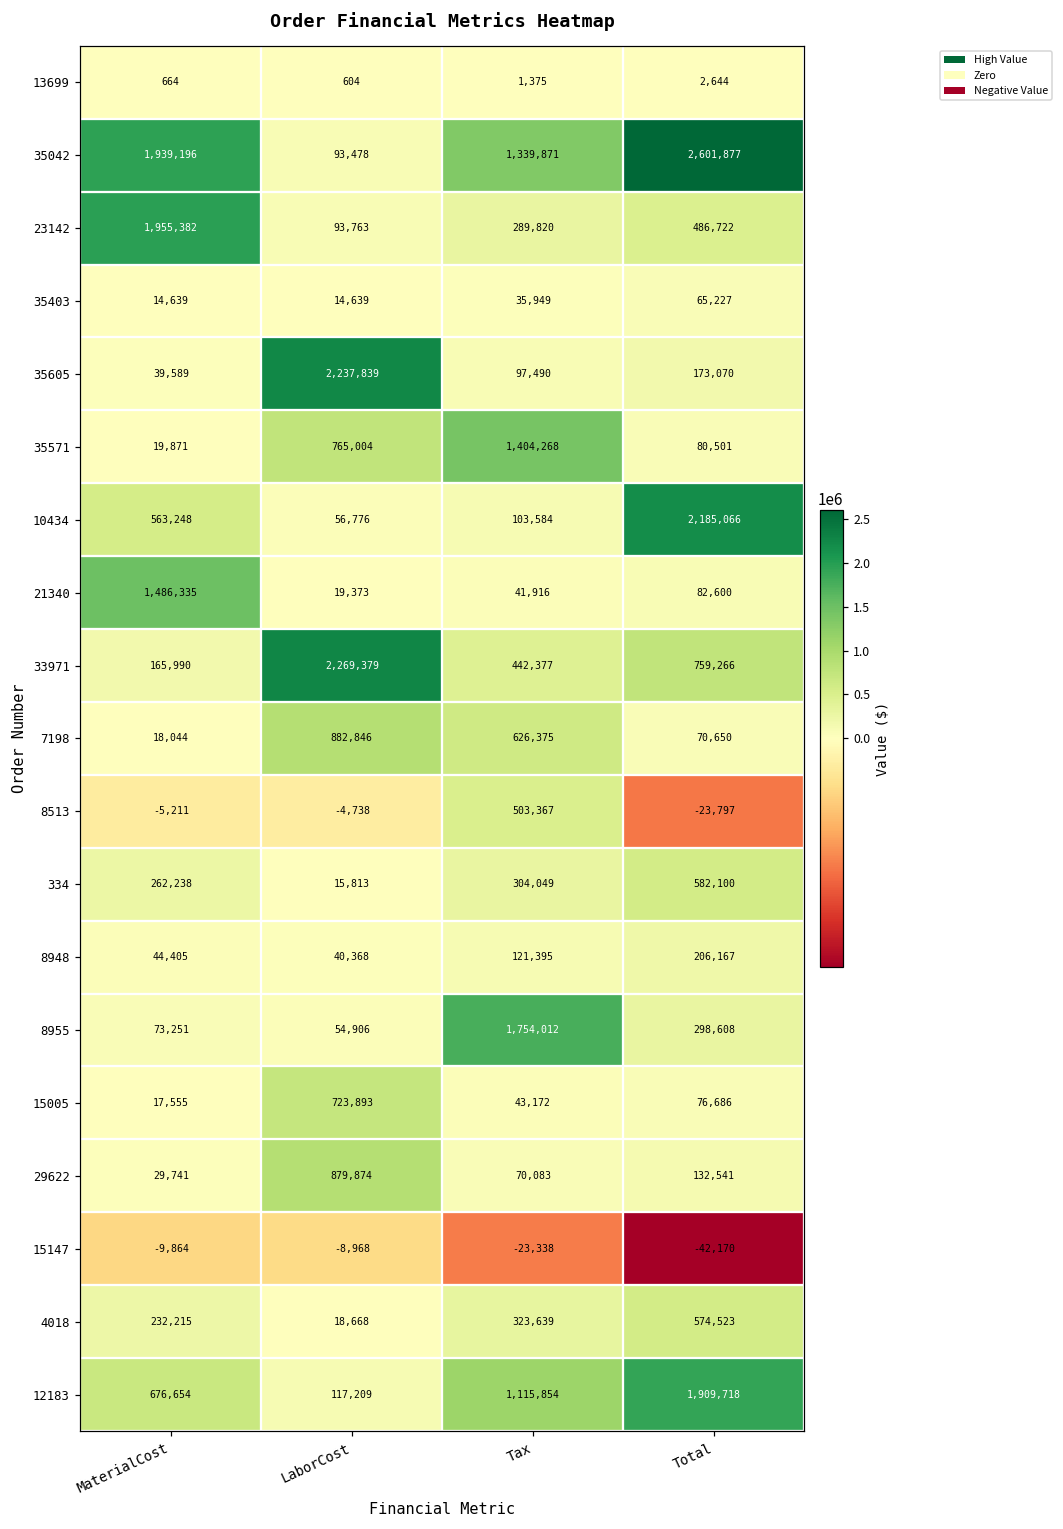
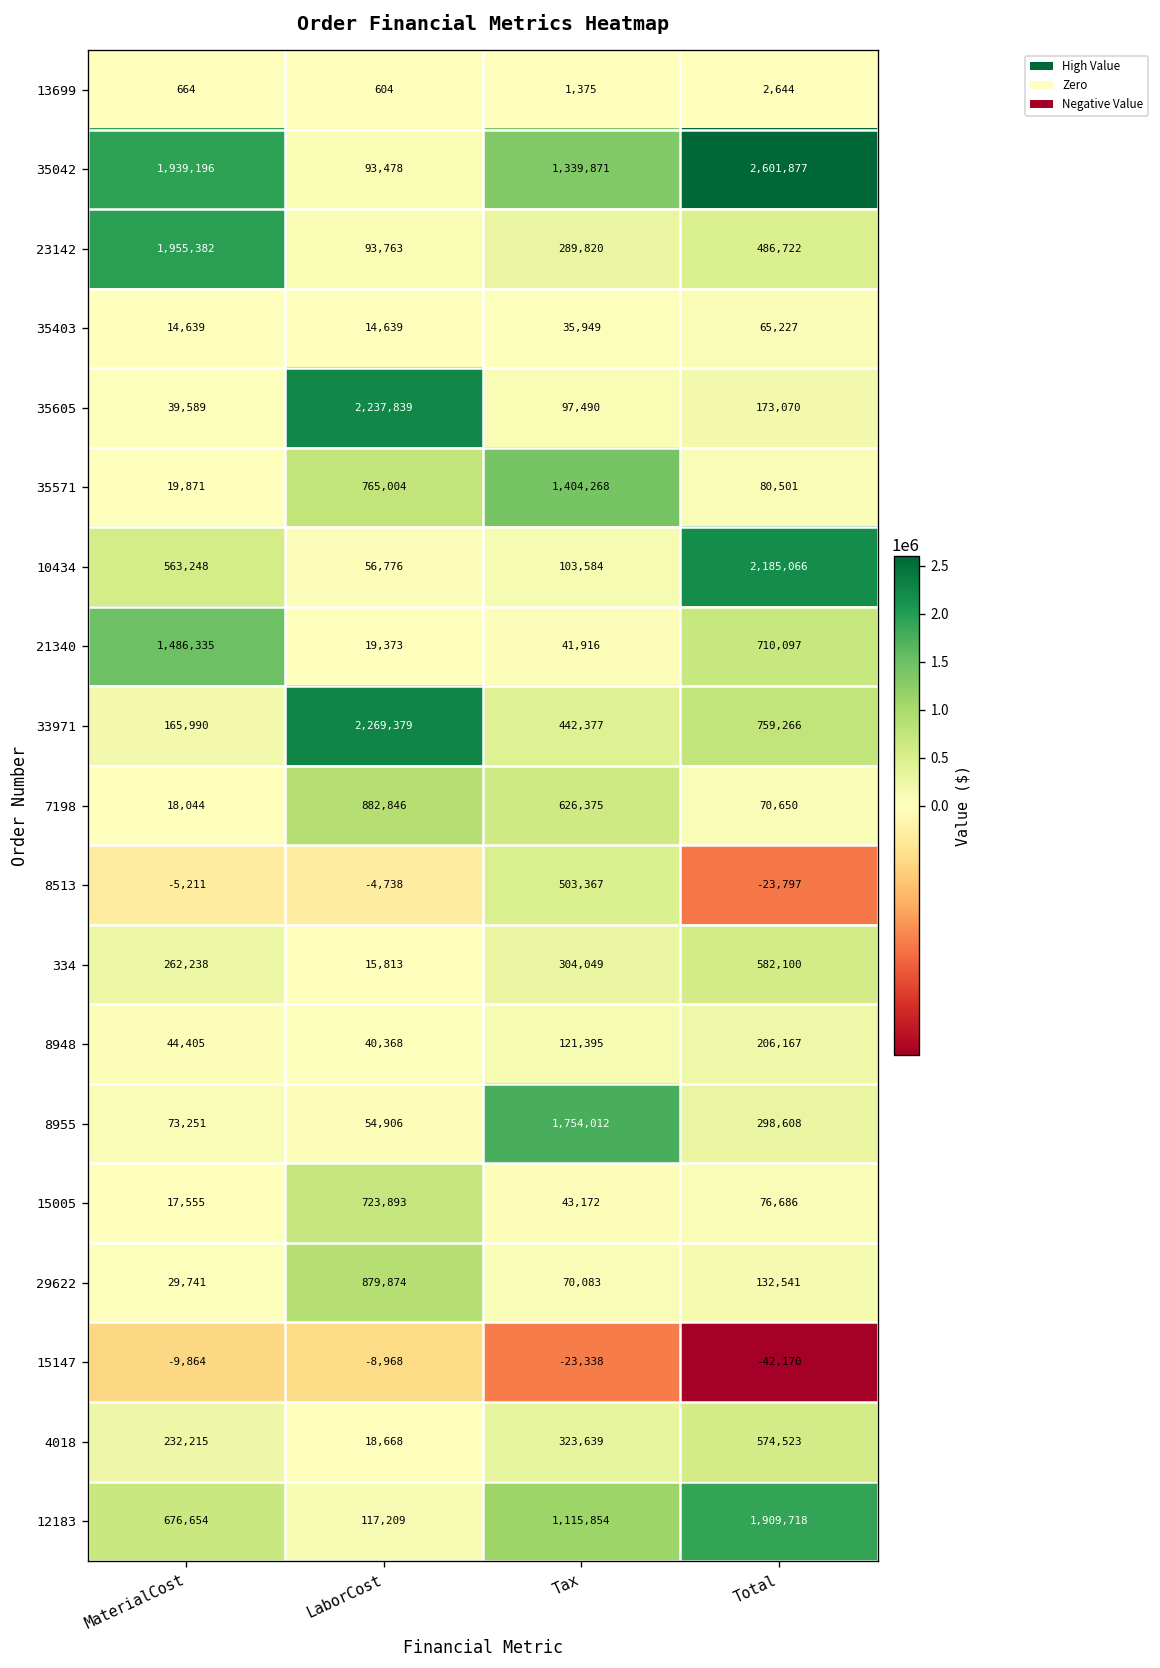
  {
    "13699": {
      "MaterialCost": "664",
      "LaborCost": "604",
      "Tax": "1,375",
      "Total": "2,644"
    },
    "35042": {
      "MaterialCost": "1,939,196",
      "LaborCost": "93,478",
      "Tax": "1,339,871",
      "Total": "2,601,877"
    },
    "23142": {
      "MaterialCost": "1,955,382",
      "LaborCost": "93,763",
      "Tax": "289,820",
      "Total": "486,722"
    },
    "35403": {
      "MaterialCost": "14,639",
      "LaborCost": "14,639",
      "Tax": "35,949",
      "Total": "65,227"
    },
    "35605": {
      "MaterialCost": "39,589",
      "LaborCost": "2,237,839",
      "Tax": "97,490",
      "Total": "173,070"
    },
    "35571": {
      "MaterialCost": "19,871",
      "LaborCost": "765,004",
      "Tax": "1,404,268",
      "Total": "80,501"
    },
    "10434": {
      "MaterialCost": "563,248",
      "LaborCost": "56,776",
      "Tax": "103,584",
      "Total": "2,185,066"
    },
    "21340": {
      "MaterialCost": "1,486,335",
      "LaborCost": "19,373",
      "Tax": "41,916",
-     "Total": "82,600"
+     "Total": "710,097"
    },
    "33971": {
      "MaterialCost": "165,990",
      "LaborCost": "2,269,379",
      "Tax": "442,377",
      "Total": "759,266"
    },
    "7198": {
      "MaterialCost": "18,044",
      "LaborCost": "882,846",
      "Tax": "626,375",
      "Total": "70,650"
    },
    "8513": {
      "MaterialCost": "-5,211",
      "LaborCost": "-4,738",
      "Tax": "503,367",
      "Total": "-23,797"
    },
    "334": {
      "MaterialCost": "262,238",
      "LaborCost": "15,813",
      "Tax": "304,049",
      "Total": "582,100"
    },
    "8948": {
      "MaterialCost": "44,405",
      "LaborCost": "40,368",
      "Tax": "121,395",
      "Total": "206,167"
    },
    "8955": {
      "MaterialCost": "73,251",
      "LaborCost": "54,906",
      "Tax": "1,754,012",
      "Total": "298,608"
    },
    "15005": {
      "MaterialCost": "17,555",
      "LaborCost": "723,893",
      "Tax": "43,172",
      "Total": "76,686"
    },
    "29622": {
      "MaterialCost": "29,741",
      "LaborCost": "879,874",
      "Tax": "70,083",
      "Total": "132,541"
    },
    "15147": {
      "MaterialCost": "-9,864",
      "LaborCost": "-8,968",
      "Tax": "-23,338",
      "Total": "-42,170"
    },
    "4018": {
      "MaterialCost": "232,215",
      "LaborCost": "18,668",
      "Tax": "323,639",
      "Total": "574,523"
    },
    "12183": {
      "MaterialCost": "676,654",
      "LaborCost": "117,209",
      "Tax": "1,115,854",
      "Total": "1,909,718"
    }
  }
